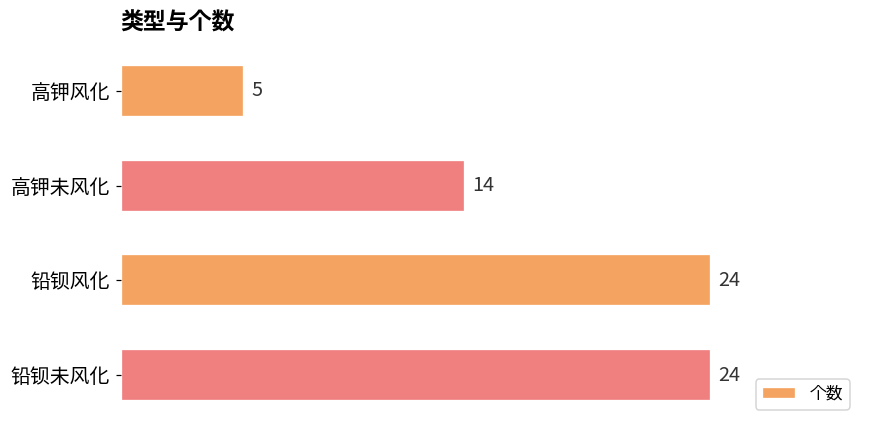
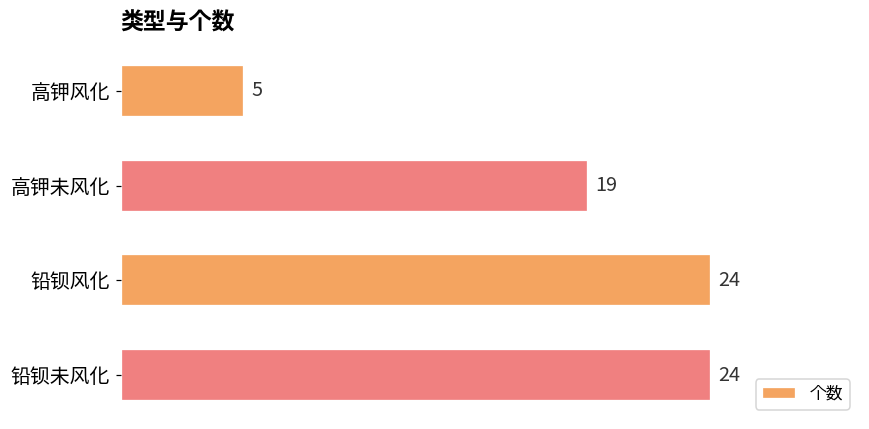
  {
    "高钾风化": 5,
-   "高钾未风化": 14,
+   "高钾未风化": 19,
    "铅钡风化": 24,
    "铅钡未风化": 24
  }
